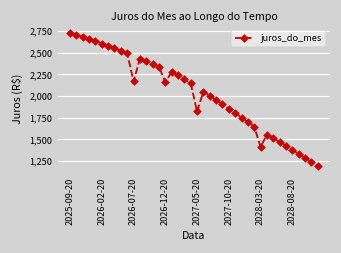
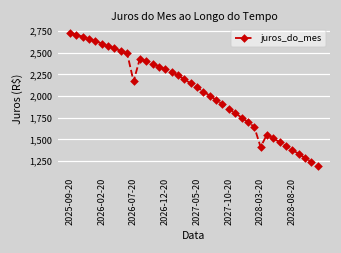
  {
    "2025-09-20": "2,700",
    "2026-02-20": "2,600",
    "2026-07-20": "2,200",
-   "2026-12-20": "2,200",
-   "2027-05-20": "1,800",
+   "2026-12-20": "2,300",
+   "2027-05-20": "2,100",
    "2027-10-20": "1,900",
    "2028-03-20": "1,400",
    "2028-08-20": "1,400"
  }
